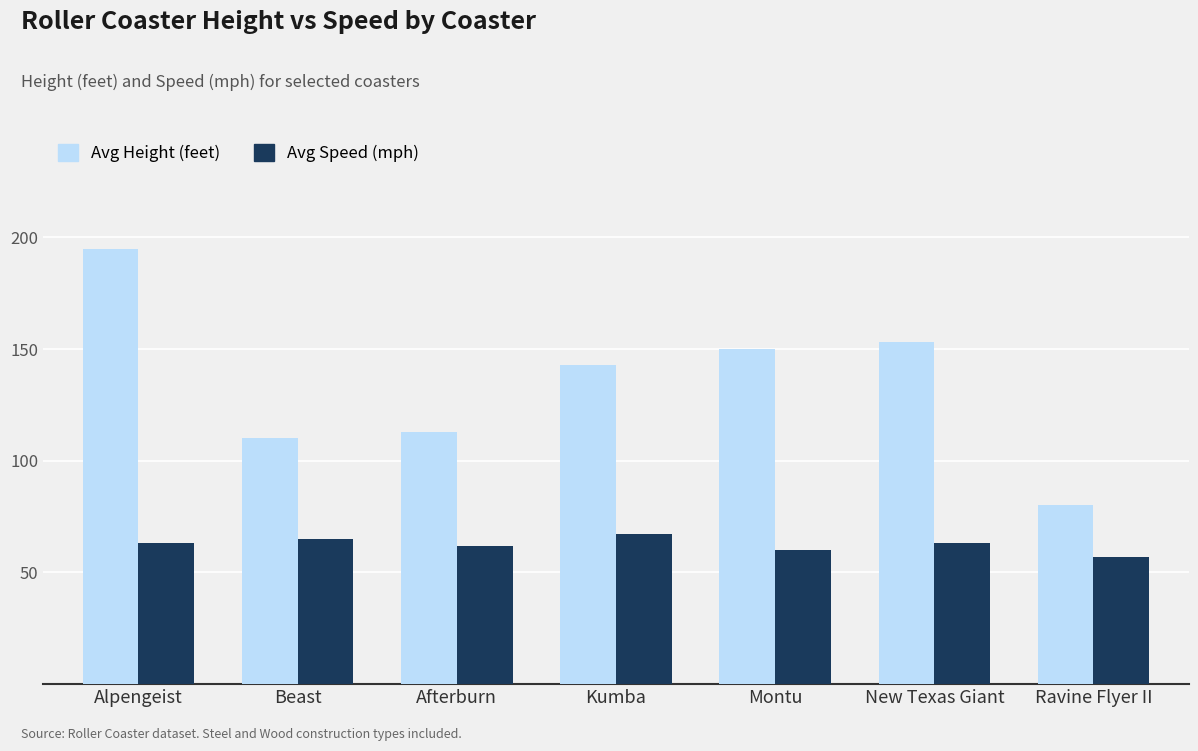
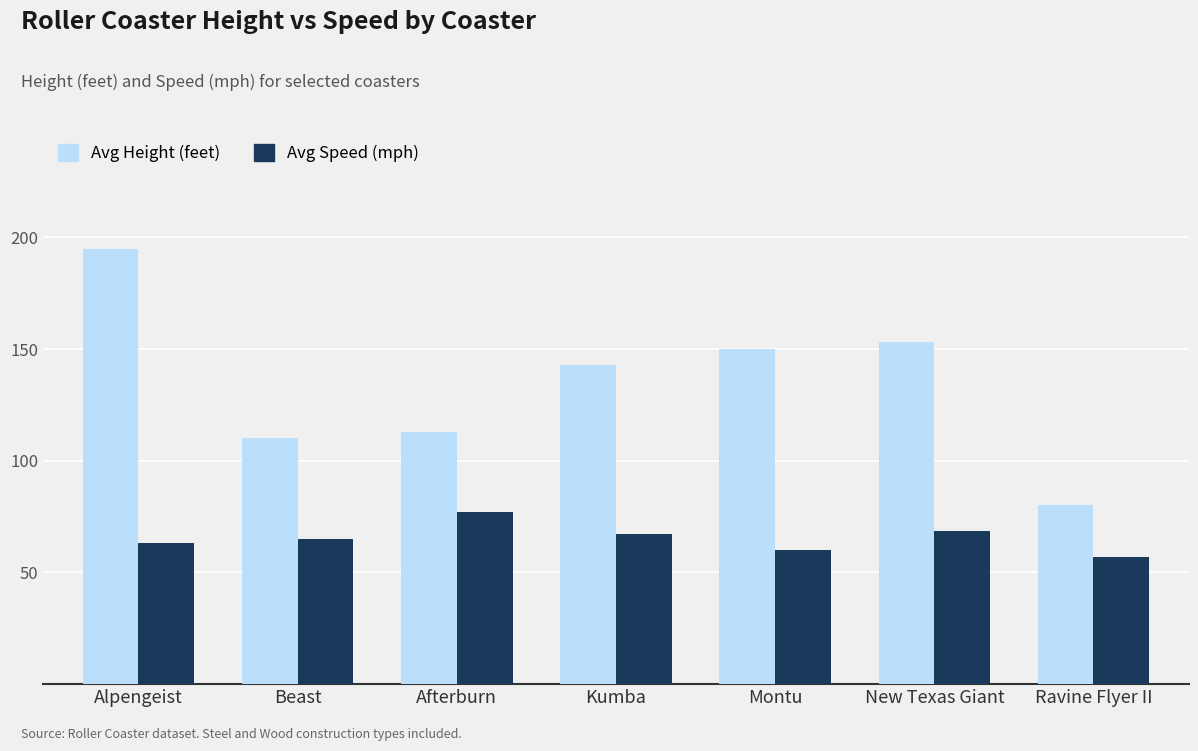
  {
    "Avg Height (feet)": {
      "Alpengeist": 195,
      "Beast": 110,
      "Afterburn": 113,
      "Kumba": 143,
      "Montu": 150,
      "New Texas Giant": 153,
      "Ravine Flyer II": 80
    },
    "Avg Speed (mph)": {
      "Alpengeist": 63,
      "Beast": 65,
-     "Afterburn": 62,
+     "Afterburn": 77,
      "Kumba": 67,
      "Montu": 60,
-     "New Texas Giant": 63,
+     "New Texas Giant": 69,
      "Ravine Flyer II": 57
    }
  }
